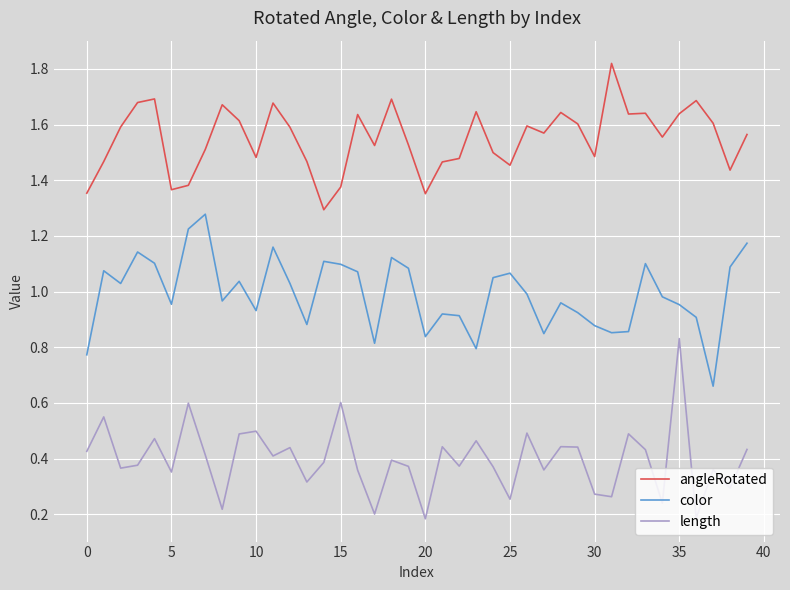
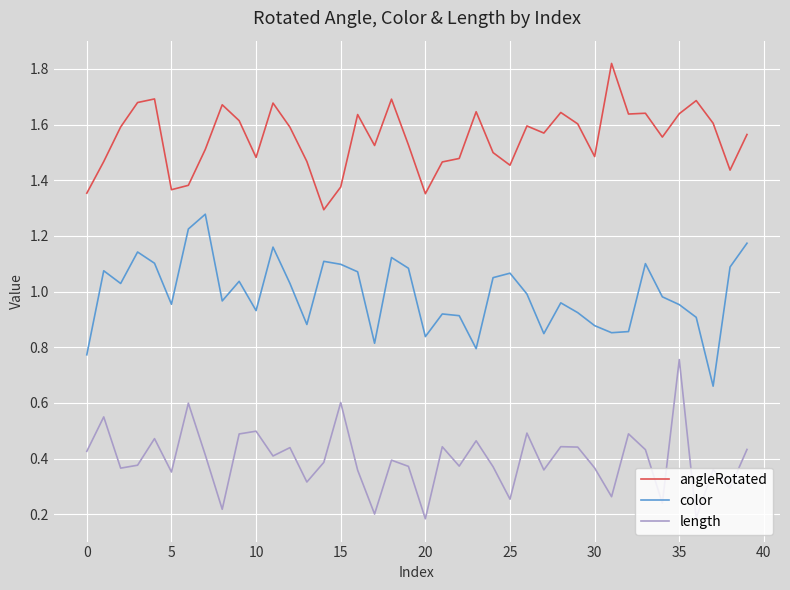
  {
    "angleRotated": {
      "0": 1.35,
      "5": 1.37,
      "10": 1.48,
      "15": 1.38,
      "20": 1.35,
      "25": 1.45,
      "30": 1.48,
      "35": 1.64
    },
    "color": {
      "0": 0.77,
      "5": 0.95,
      "10": 0.93,
      "15": 1.10,
      "20": 0.84,
      "25": 1.07,
      "30": 0.88,
      "35": 0.95
    },
    "length": {
      "0": 0.43,
      "5": 0.35,
      "10": 0.50,
      "15": 0.60,
      "20": 0.18,
      "25": 0.25,
-     "30": 0.27,
-     "35": 0.83
+     "30": 0.37,
+     "35": 0.76
    }
  }
